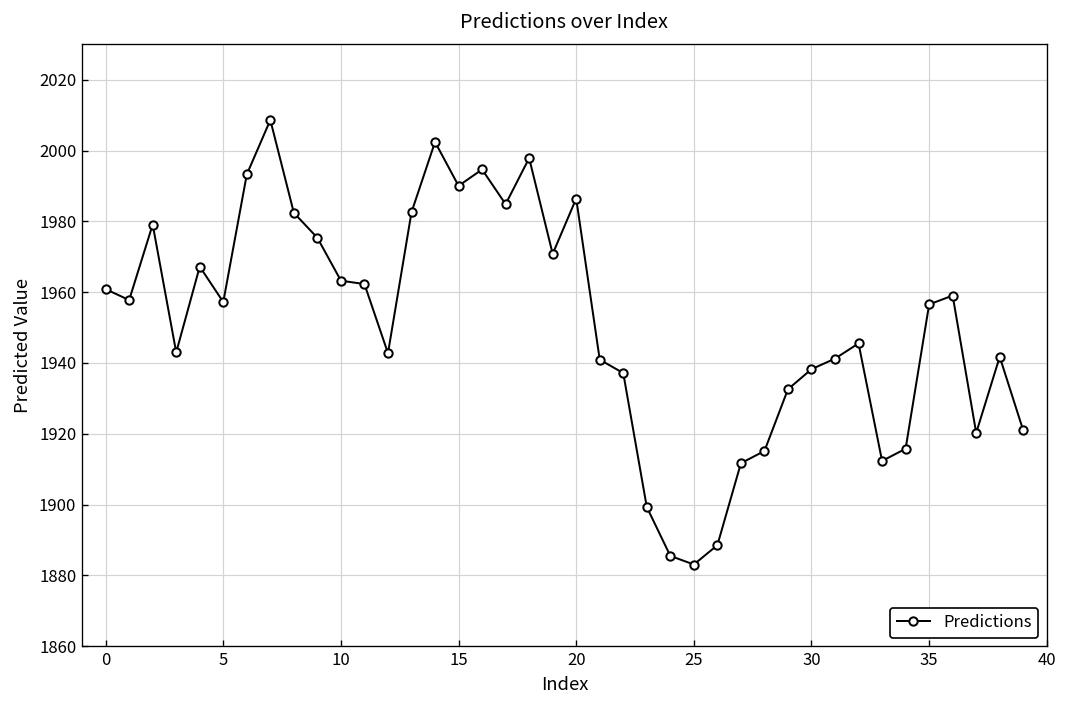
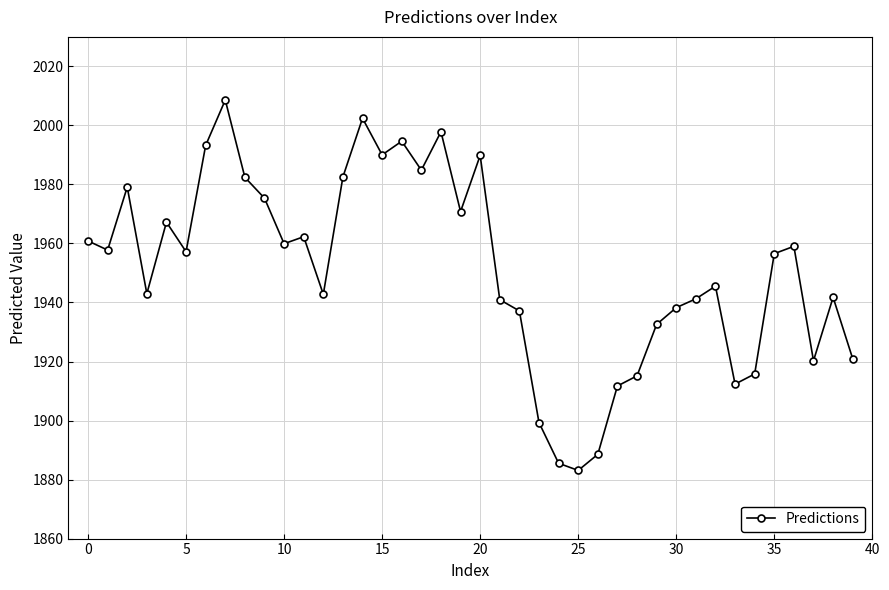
  {
    "0": 1961,
    "5": 1957,
-   "10": 1963,
+   "10": 1960,
    "15": 1990,
-   "20": 1986,
+   "20": 1990,
    "25": 1883,
    "30": 1938,
    "35": 1957
  }
